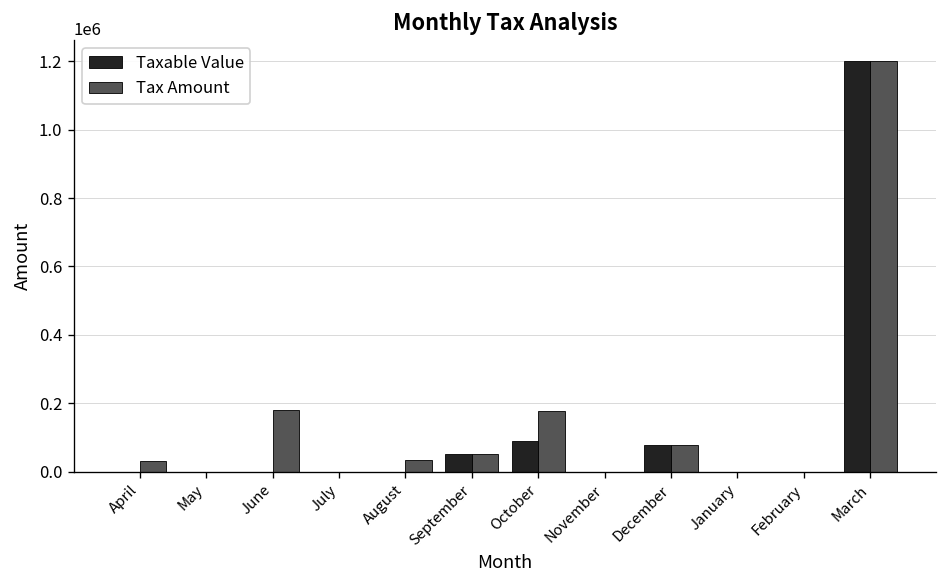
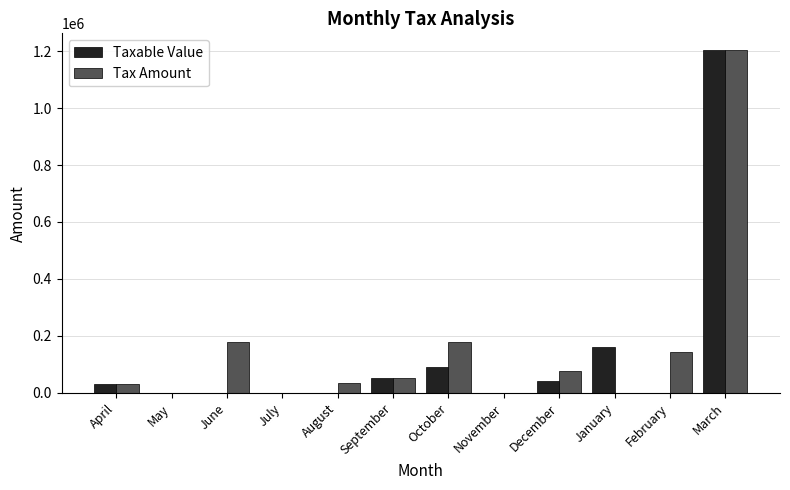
  {
    "Taxable Value": {
-     "April": 0,
+     "April": 30000,
      "May": 0,
      "June": 0,
      "July": 0,
      "August": 0,
      "September": 50000,
      "October": 90000,
      "November": 0,
-     "December": 80000,
-     "January": 0,
+     "December": 40000,
+     "January": 160000,
      "February": 0,
      "March": 1200000
    },
    "Tax Amount": {
      "April": 30000,
      "May": 0,
      "June": 180000,
      "July": 0,
      "August": 30000,
      "September": 50000,
      "October": 180000,
      "November": 0,
      "December": 80000,
      "January": 0,
-     "February": 0,
+     "February": 140000,
      "March": 1200000
    }
  }
